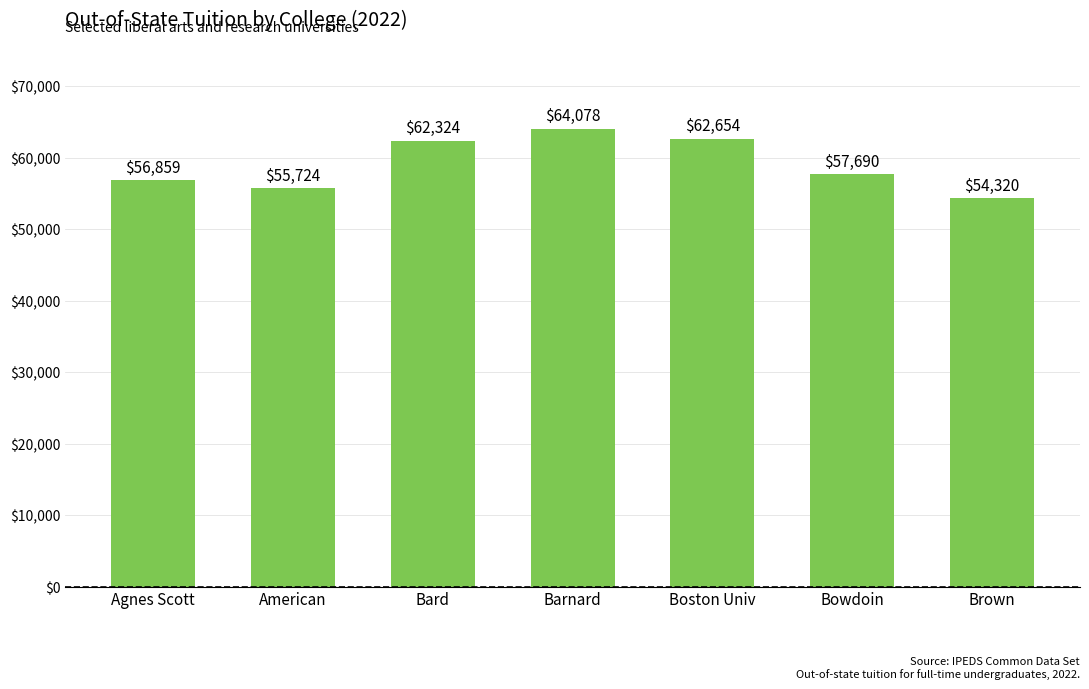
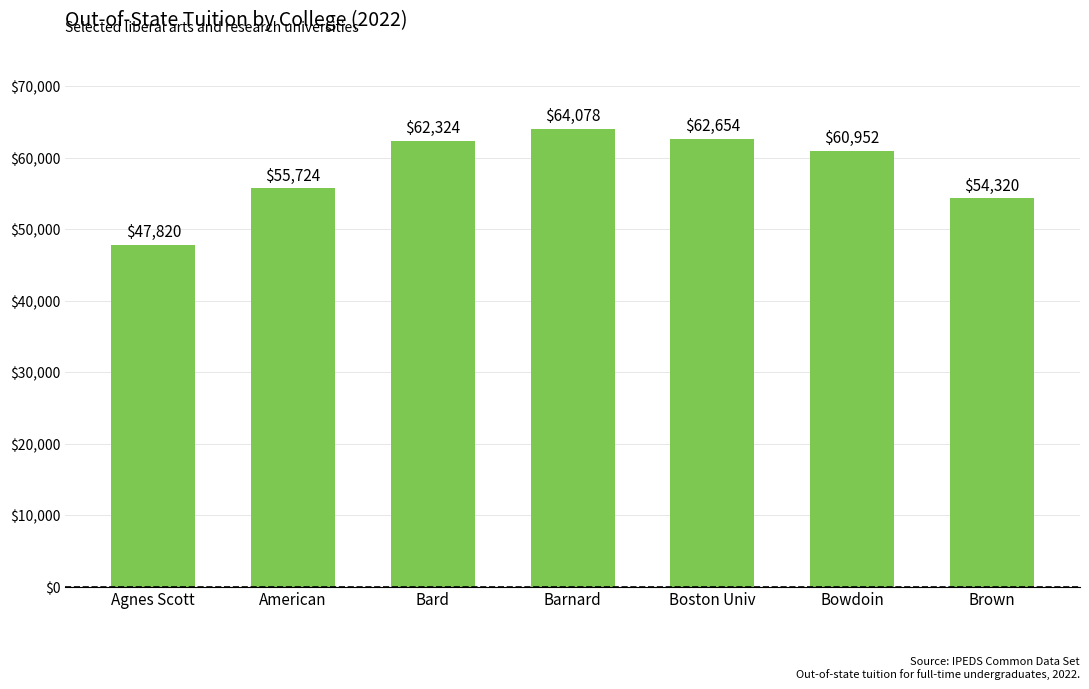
  {
-   "Agnes Scott": "$56,859",
+   "Agnes Scott": "$47,820",
    "American": "$55,724",
    "Bard": "$62,324",
    "Barnard": "$64,078",
    "Boston Univ": "$62,654",
-   "Bowdoin": "$57,690",
+   "Bowdoin": "$60,952",
    "Brown": "$54,320"
  }
